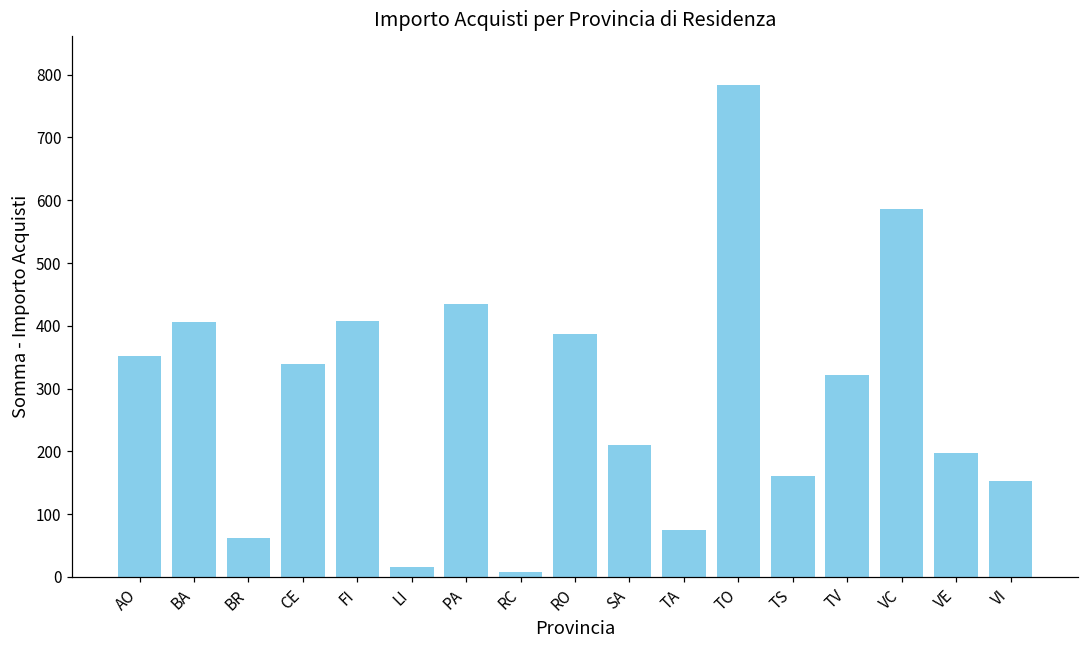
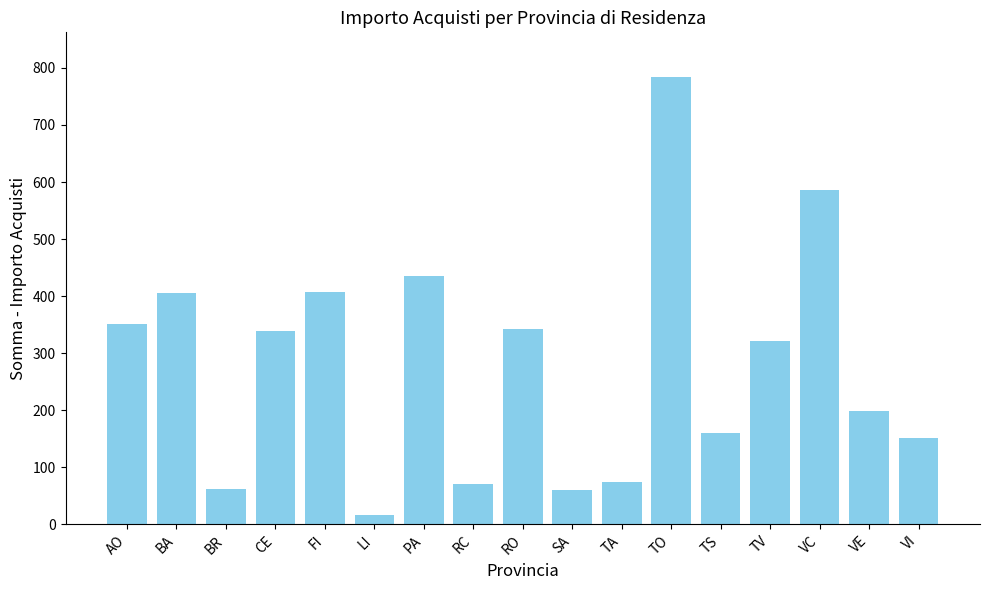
  {
    "AO": 350,
    "BA": 410,
    "BR": 60,
    "CE": 340,
    "FI": 410,
    "LI": 20,
    "PA": 440,
-   "RC": 10,
-   "RO": 390,
-   "SA": 210,
+   "RC": 70,
+   "RO": 340,
+   "SA": 60,
    "TA": 70,
    "TO": 780,
    "TS": 160,
    "TV": 320,
    "VC": 590,
    "VE": 200,
    "VI": 150
  }
